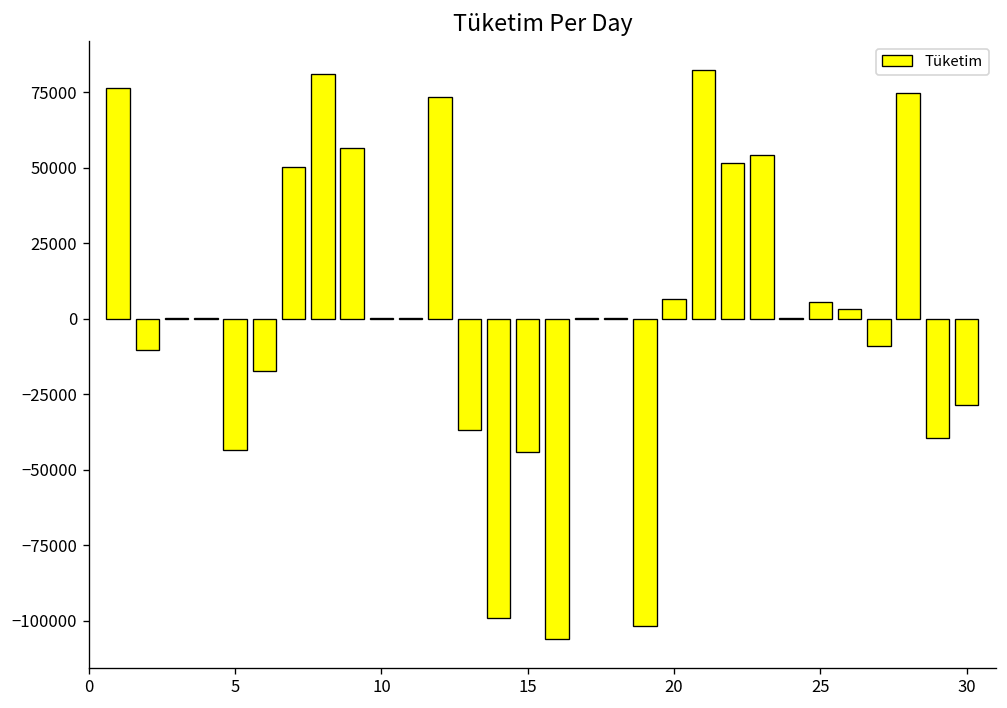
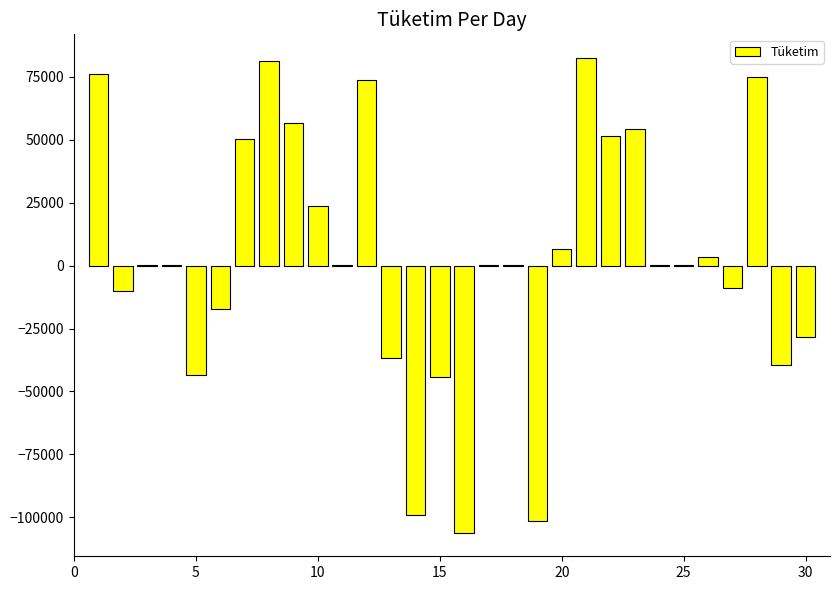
  {
    "5": -43000,
-   "10": 0,
+   "10": 24000,
    "15": -44000,
    "20": 6000,
-   "25": 6000,
+   "25": 0,
    "30": -29000
  }
